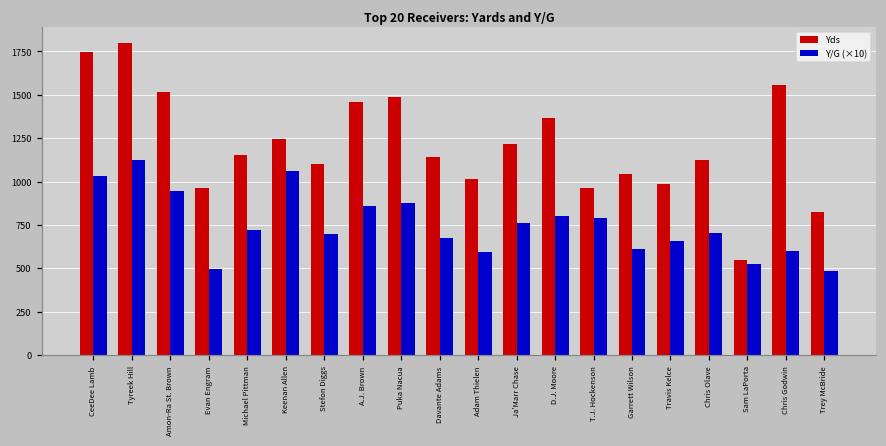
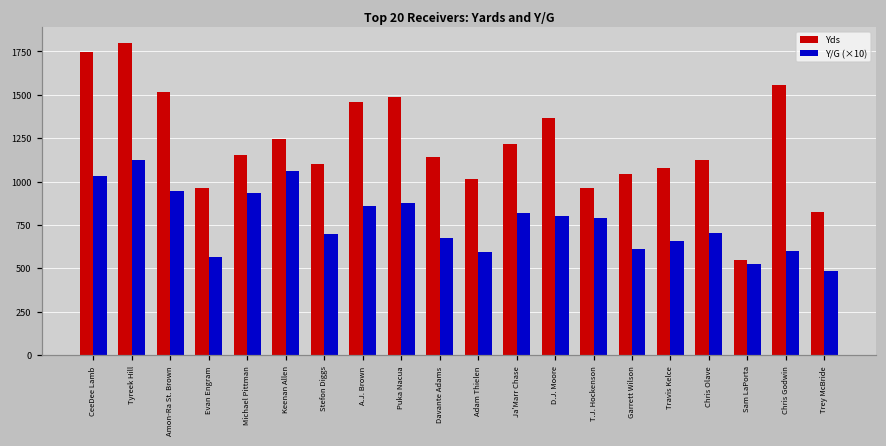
  {
    "Yds": {
      "CeeDee Lamb": 1750,
      "Tyreek Hill": 1800,
      "Amon-Ra St. Brown": 1520,
      "Evan Engram": 960,
      "Michael Pittman": 1150,
      "Keenan Allen": 1240,
      "Stefon Diggs": 1100,
      "A.J. Brown": 1460,
      "Puka Nacua": 1490,
      "Davante Adams": 1140,
      "Adam Thielen": 1010,
      "Ja'Marr Chase": 1220,
      "D.J. Moore": 1360,
      "T.J. Hockenson": 960,
      "Garrett Wilson": 1040,
-     "Travis Kelce": 980,
+     "Travis Kelce": 1080,
      "Chris Olave": 1120,
      "Sam LaPorta": 550,
      "Chris Godwin": 1560,
      "Trey McBride": 830
    },
    "Y/G (×10)": {
      "CeeDee Lamb": 1030,
      "Tyreek Hill": 1120,
      "Amon-Ra St. Brown": 950,
-     "Evan Engram": 500,
-     "Michael Pittman": 720,
+     "Evan Engram": 570,
+     "Michael Pittman": 930,
      "Keenan Allen": 1060,
      "Stefon Diggs": 700,
      "A.J. Brown": 860,
      "Puka Nacua": 870,
      "Davante Adams": 670,
      "Adam Thielen": 600,
-     "Ja'Marr Chase": 760,
+     "Ja'Marr Chase": 820,
      "D.J. Moore": 800,
      "T.J. Hockenson": 790,
      "Garrett Wilson": 610,
      "Travis Kelce": 660,
      "Chris Olave": 700,
      "Sam LaPorta": 520,
      "Chris Godwin": 600,
      "Trey McBride": 490
    }
  }
